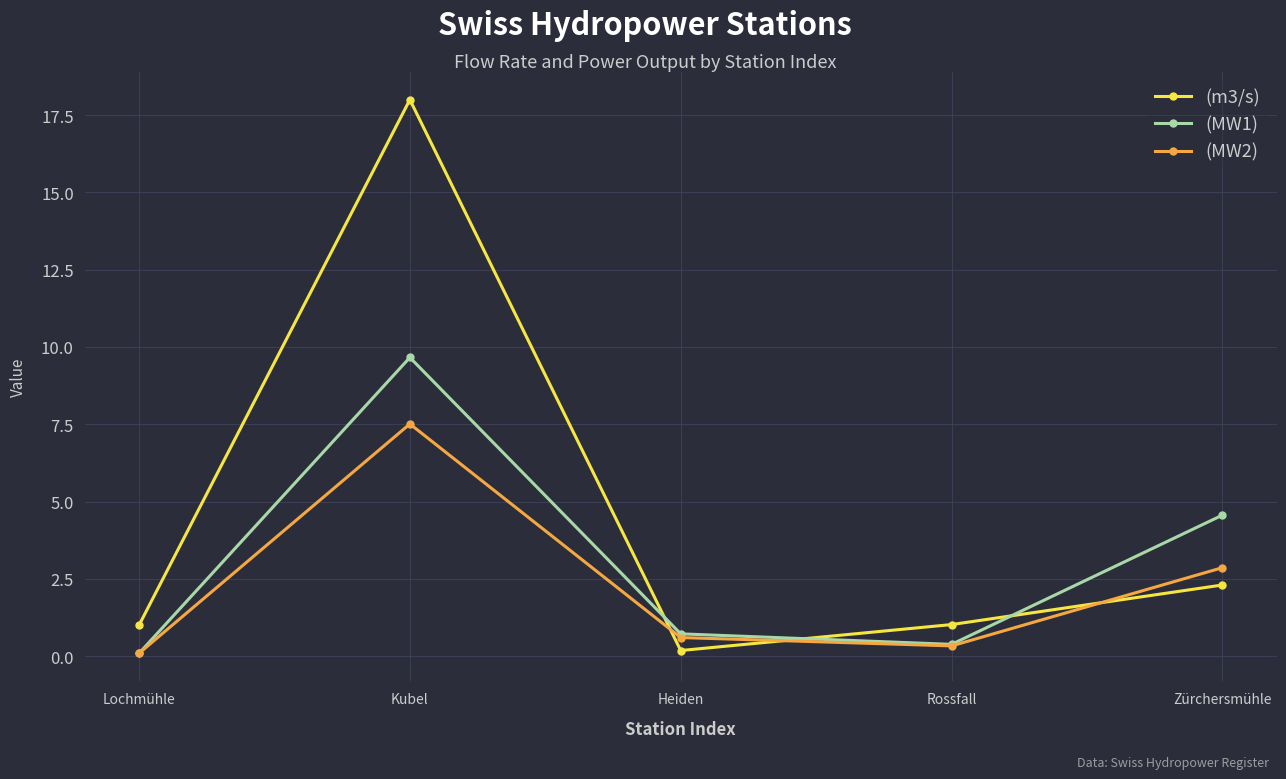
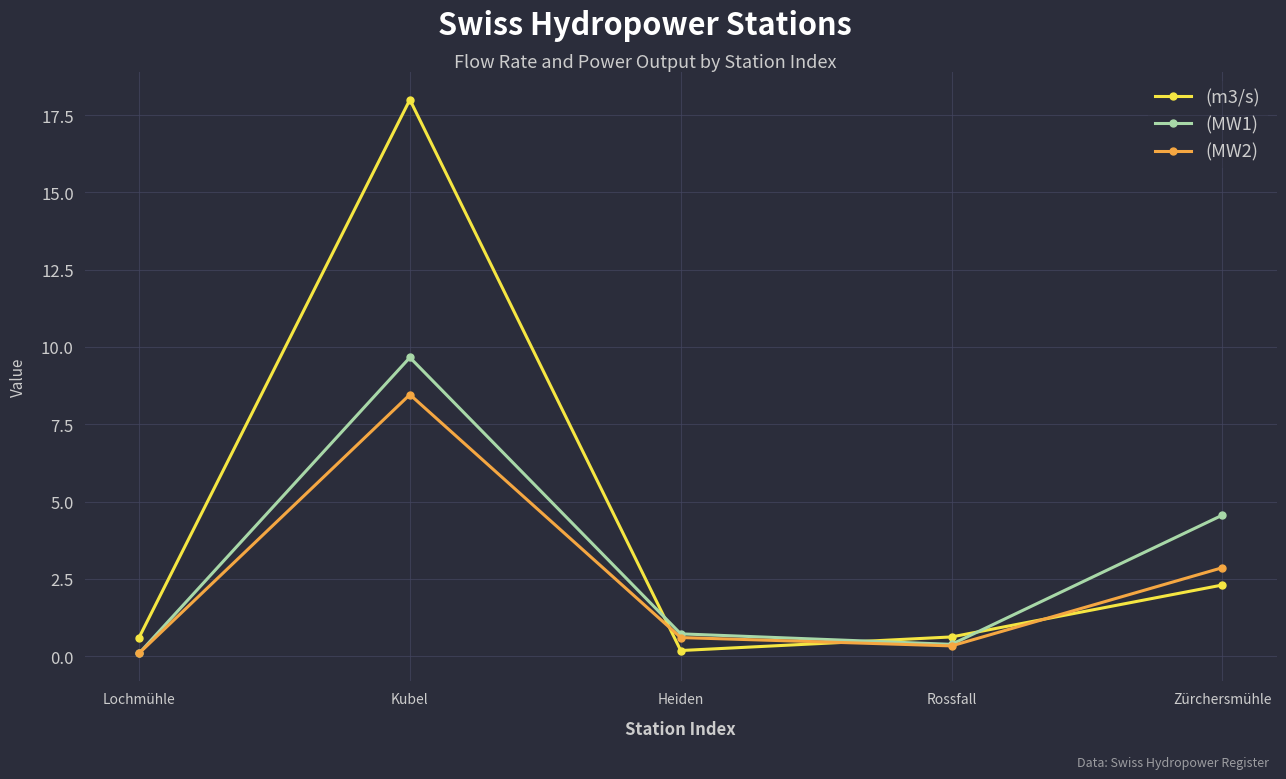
  {
    "(m3/s)": {
-     "Lochmühle": 1.0,
+     "Lochmühle": 0.6,
      "Kubel": 18.0,
      "Heiden": 0.2,
-     "Rossfall": 1.0,
+     "Rossfall": 0.6,
      "Zürchersmühle": 2.3
    },
    "(MW1)": {
      "Kubel": 9.7,
      "Heiden": 0.7,
      "Zürchersmühle": 4.6
    },
    "(MW2)": {
-     "Kubel": 7.5,
+     "Kubel": 8.5,
      "Heiden": 0.6,
      "Zürchersmühle": 2.9
    }
  }
